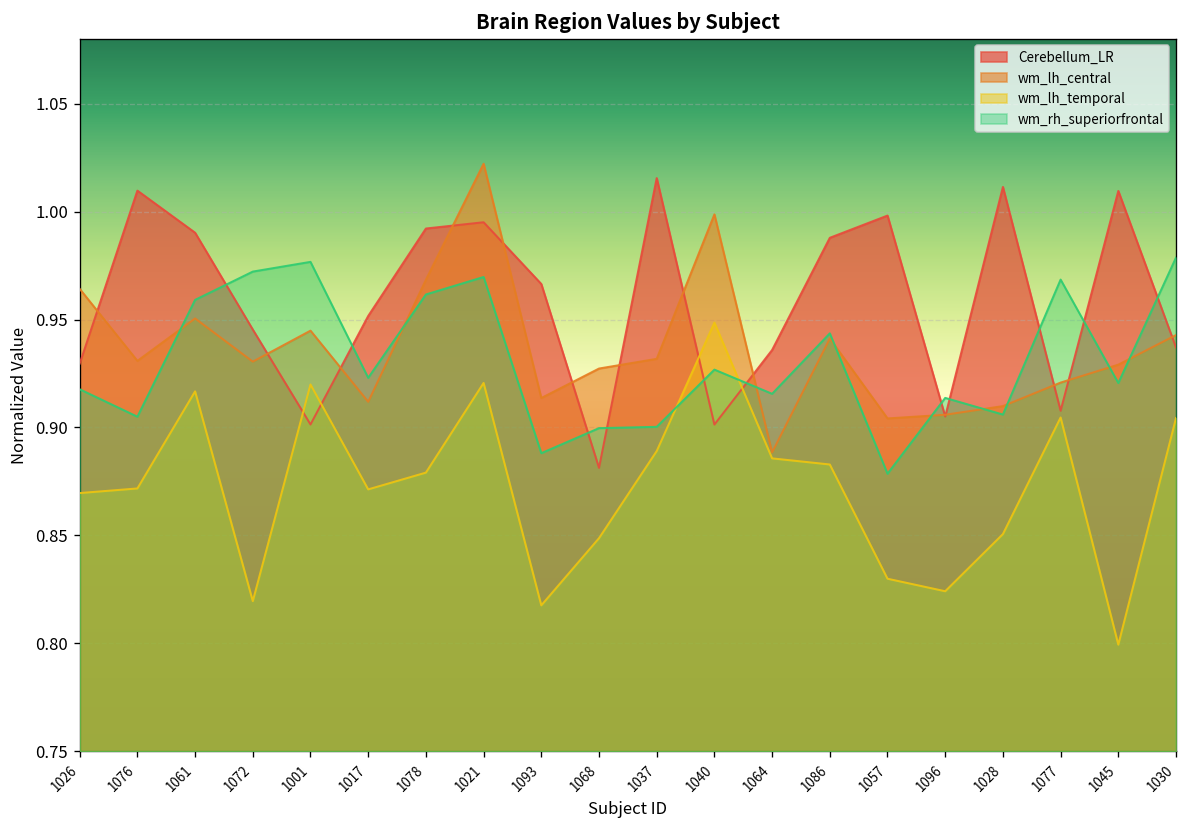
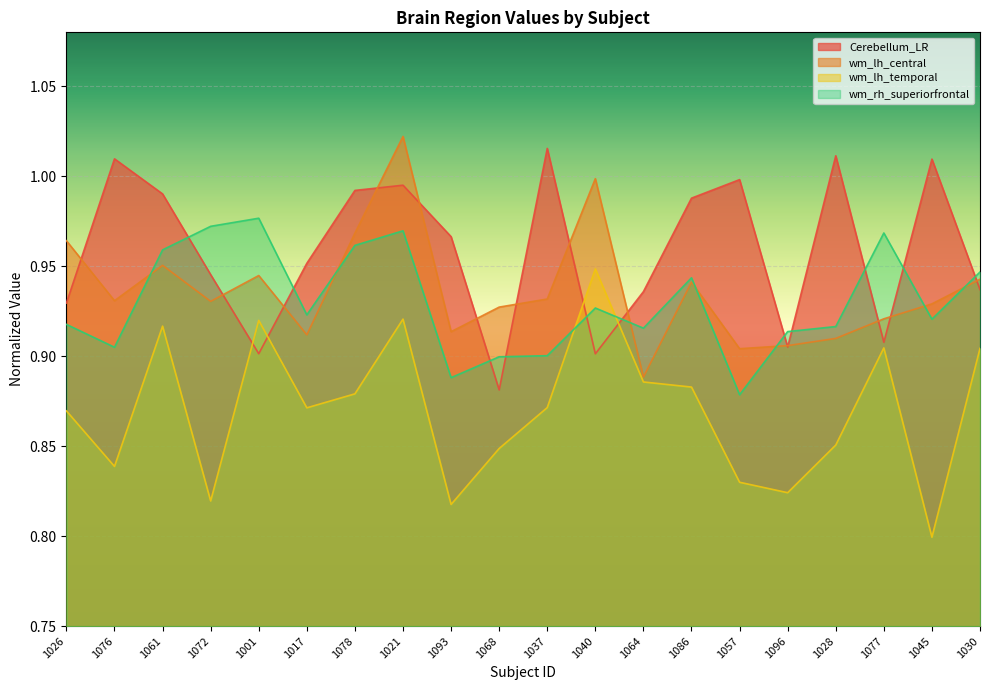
  {
    "wm_lh_temporal": {
      "1026": 0.870,
-     "1076": 0.872,
+     "1076": 0.839,
      "1061": 0.917,
      "1072": 0.820,
      "1001": 0.920,
      "1017": 0.871,
      "1078": 0.879,
      "1021": 0.921,
      "1093": 0.818,
      "1068": 0.849,
-     "1037": 0.889,
+     "1037": 0.871,
      "1040": 0.949,
      "1064": 0.886,
      "1086": 0.883,
      "1057": 0.830,
      "1096": 0.824,
      "1028": 0.851,
      "1077": 0.905,
      "1045": 0.799,
      "1030": 0.904
    },
    "wm_rh_superiorfrontal": {
      "1026": 0.918,
      "1076": 0.905,
      "1061": 0.959,
      "1072": 0.972,
      "1001": 0.977,
      "1017": 0.923,
      "1078": 0.962,
      "1021": 0.970,
      "1093": 0.888,
      "1068": 0.900,
      "1037": 0.900,
      "1040": 0.927,
      "1064": 0.916,
      "1086": 0.944,
      "1057": 0.879,
      "1096": 0.914,
-     "1028": 0.906,
+     "1028": 0.917,
      "1077": 0.969,
      "1045": 0.921,
-     "1030": 0.979
+     "1030": 0.947
    }
  }
